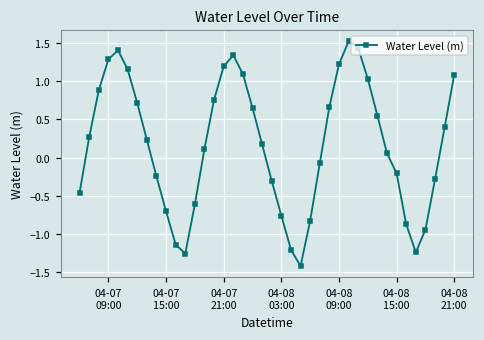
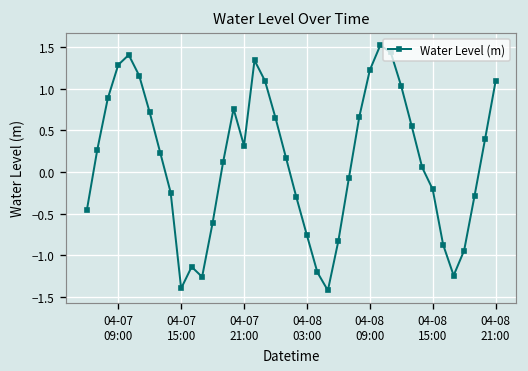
  {
    "04-07 09:00": 1.3,
-   "04-07 15:00": -0.7,
-   "04-07 21:00": 1.2,
+   "04-07 15:00": -1.4,
+   "04-07 21:00": 0.3,
    "04-08 03:00": -0.8,
    "04-08 09:00": 1.2,
    "04-08 15:00": -0.2,
    "04-08 21:00": 1.1
  }
